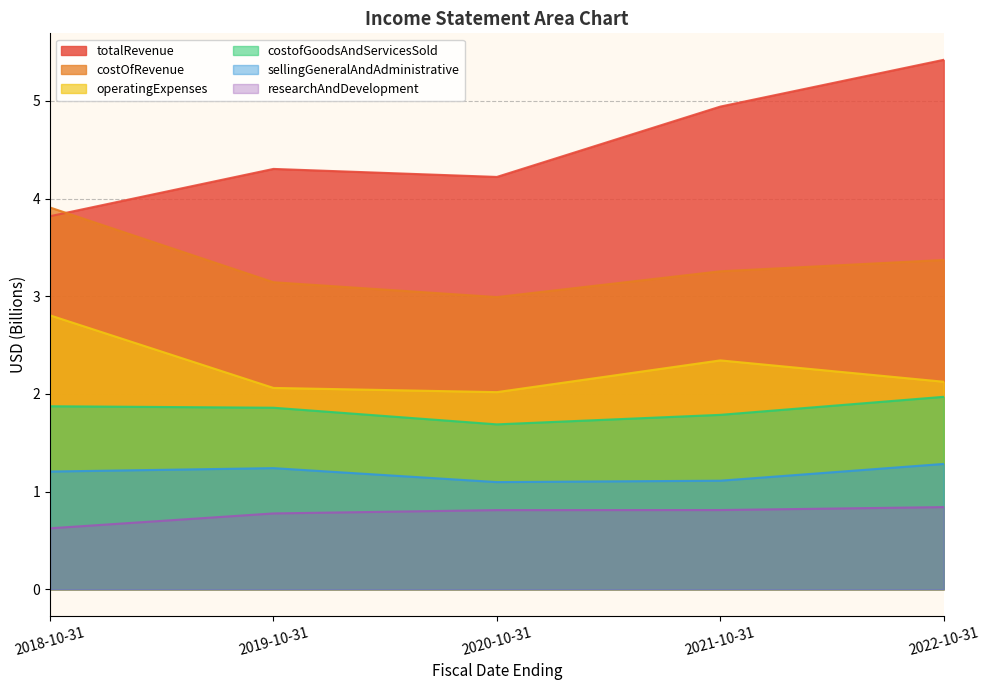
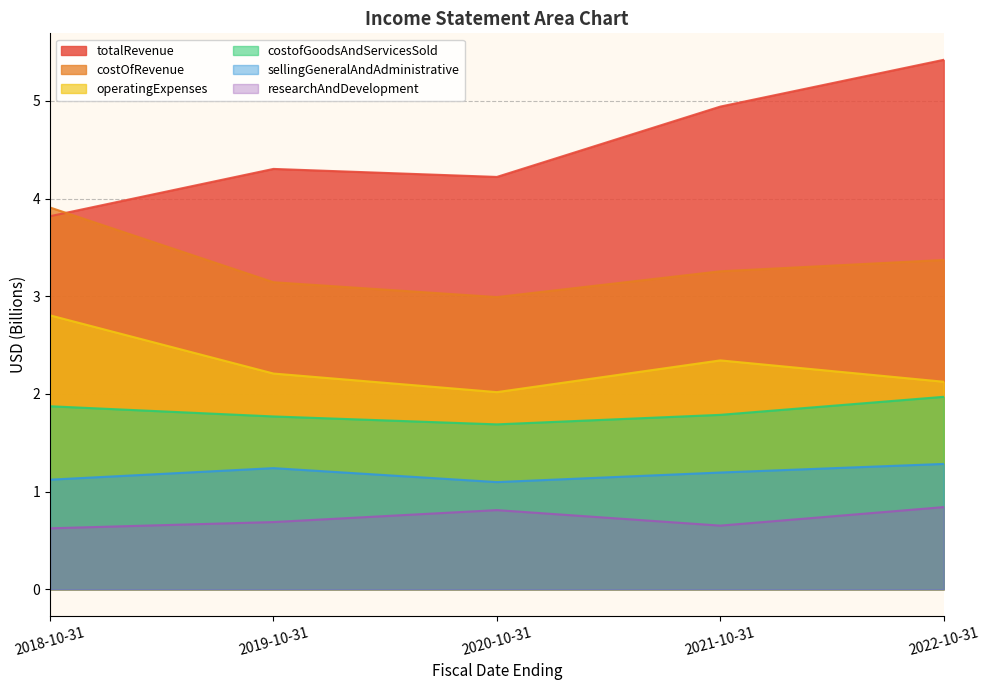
  {
    "operatingExpenses": {
      "2018-10-31": 2.8,
-     "2019-10-31": 2.1,
+     "2019-10-31": 2.2,
      "2020-10-31": 2.0,
      "2021-10-31": 2.3,
      "2022-10-31": 2.1
    },
    "costofGoodsAndServicesSold": {
      "2018-10-31": 1.9,
-     "2019-10-31": 1.9,
+     "2019-10-31": 1.8,
      "2020-10-31": 1.7,
      "2021-10-31": 1.8,
      "2022-10-31": 2.0
    },
    "sellingGeneralAndAdministrative": {
-     "2018-10-31": 1.2,
+     "2018-10-31": 1.1,
      "2019-10-31": 1.2,
      "2020-10-31": 1.1,
-     "2021-10-31": 1.1,
+     "2021-10-31": 1.2,
      "2022-10-31": 1.3
    },
    "researchAndDevelopment": {
      "2018-10-31": 0.6,
-     "2019-10-31": 0.8,
+     "2019-10-31": 0.7,
      "2020-10-31": 0.8,
-     "2021-10-31": 0.8,
+     "2021-10-31": 0.7,
      "2022-10-31": 0.8
    }
  }
